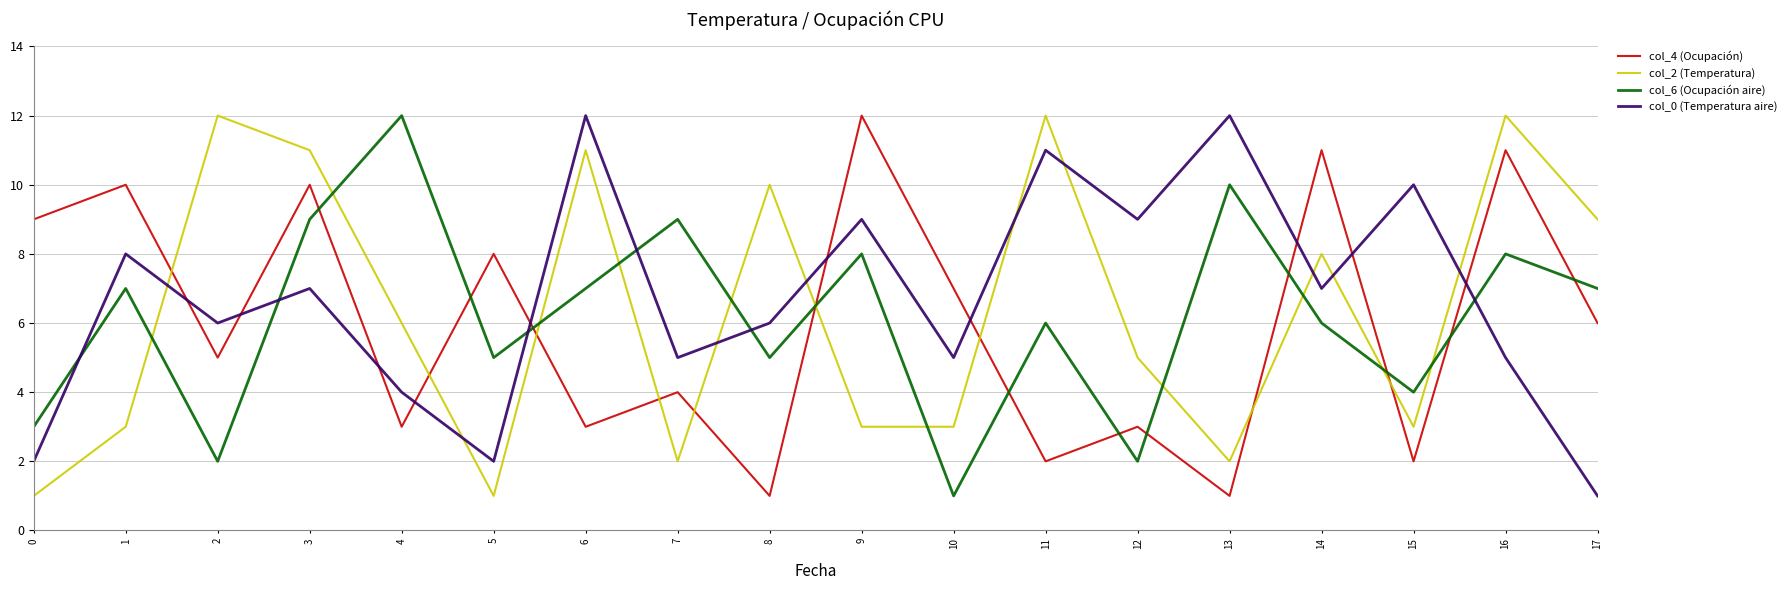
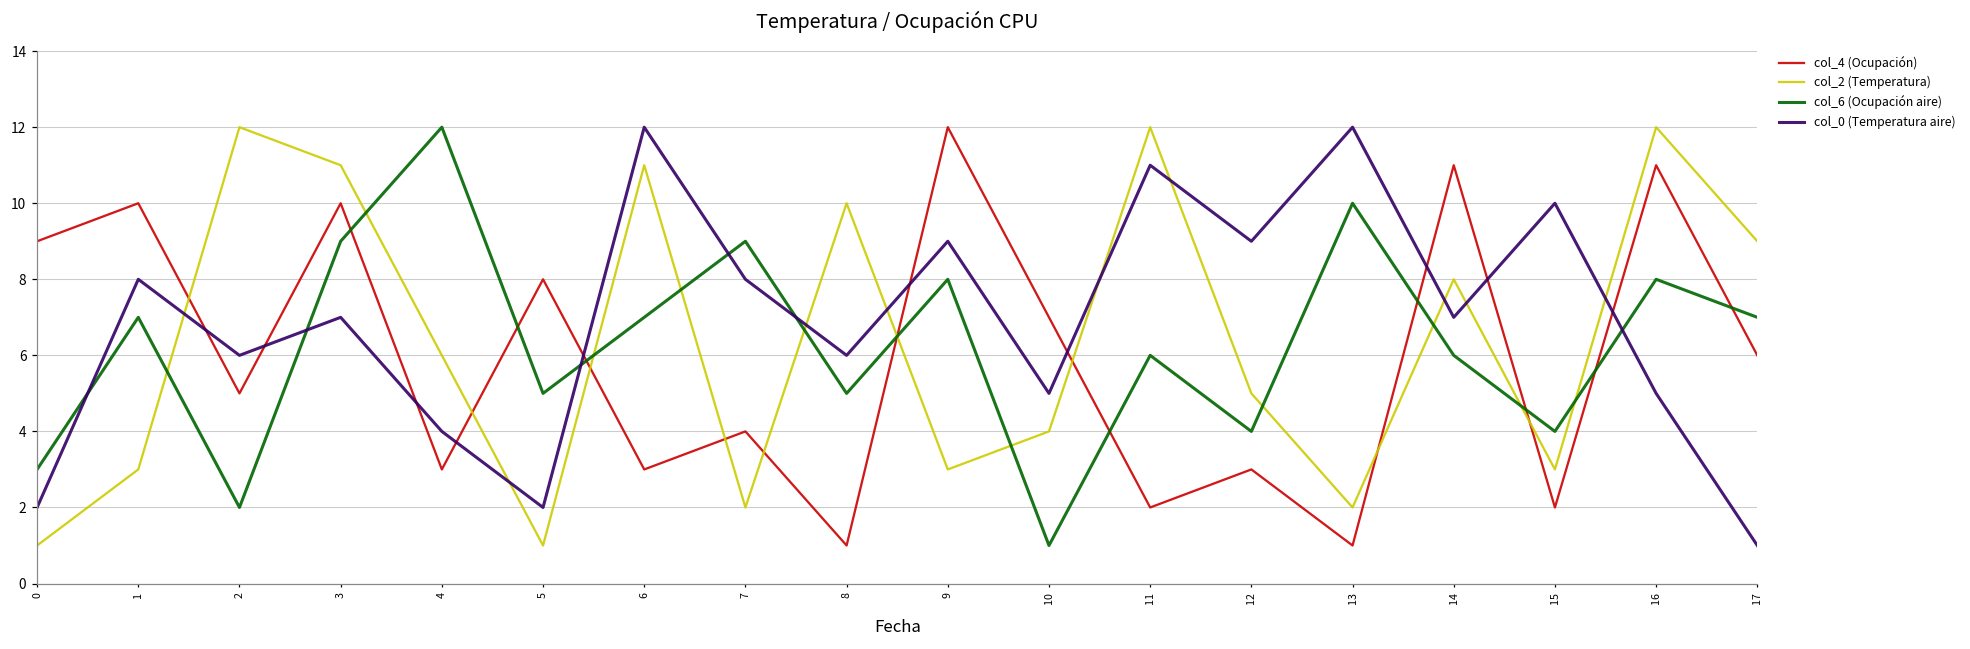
  {
    "col_4 (Ocupación)": {
      "0": 9,
      "1": 10,
      "2": 5,
      "3": 10,
      "4": 3,
      "5": 8,
      "6": 3,
      "7": 4,
      "8": 1,
      "9": 12,
      "10": 7,
      "11": 2,
      "12": 3,
      "13": 1,
      "14": 11,
      "15": 2,
      "16": 11,
      "17": 6
    },
    "col_2 (Temperatura)": {
      "0": 1,
      "1": 3,
      "2": 12,
      "3": 11,
      "4": 6,
      "5": 1,
      "6": 11,
      "7": 2,
      "8": 10,
      "9": 3,
-     "10": 3,
+     "10": 4,
      "11": 12,
      "12": 5,
      "13": 2,
      "14": 8,
      "15": 3,
      "16": 12,
      "17": 9
    },
    "col_6 (Ocupación aire)": {
      "0": 3,
      "1": 7,
      "2": 2,
      "3": 9,
      "4": 12,
      "5": 5,
      "6": 7,
      "7": 9,
      "8": 5,
      "9": 8,
      "10": 1,
      "11": 6,
-     "12": 2,
+     "12": 4,
      "13": 10,
      "14": 6,
      "15": 4,
      "16": 8,
      "17": 7
    },
    "col_0 (Temperatura aire)": {
      "0": 2,
      "1": 8,
      "2": 6,
      "3": 7,
      "4": 4,
      "5": 2,
      "6": 12,
-     "7": 5,
+     "7": 8,
      "8": 6,
      "9": 9,
      "10": 5,
      "11": 11,
      "12": 9,
      "13": 12,
      "14": 7,
      "15": 10,
      "16": 5,
      "17": 1
    }
  }
